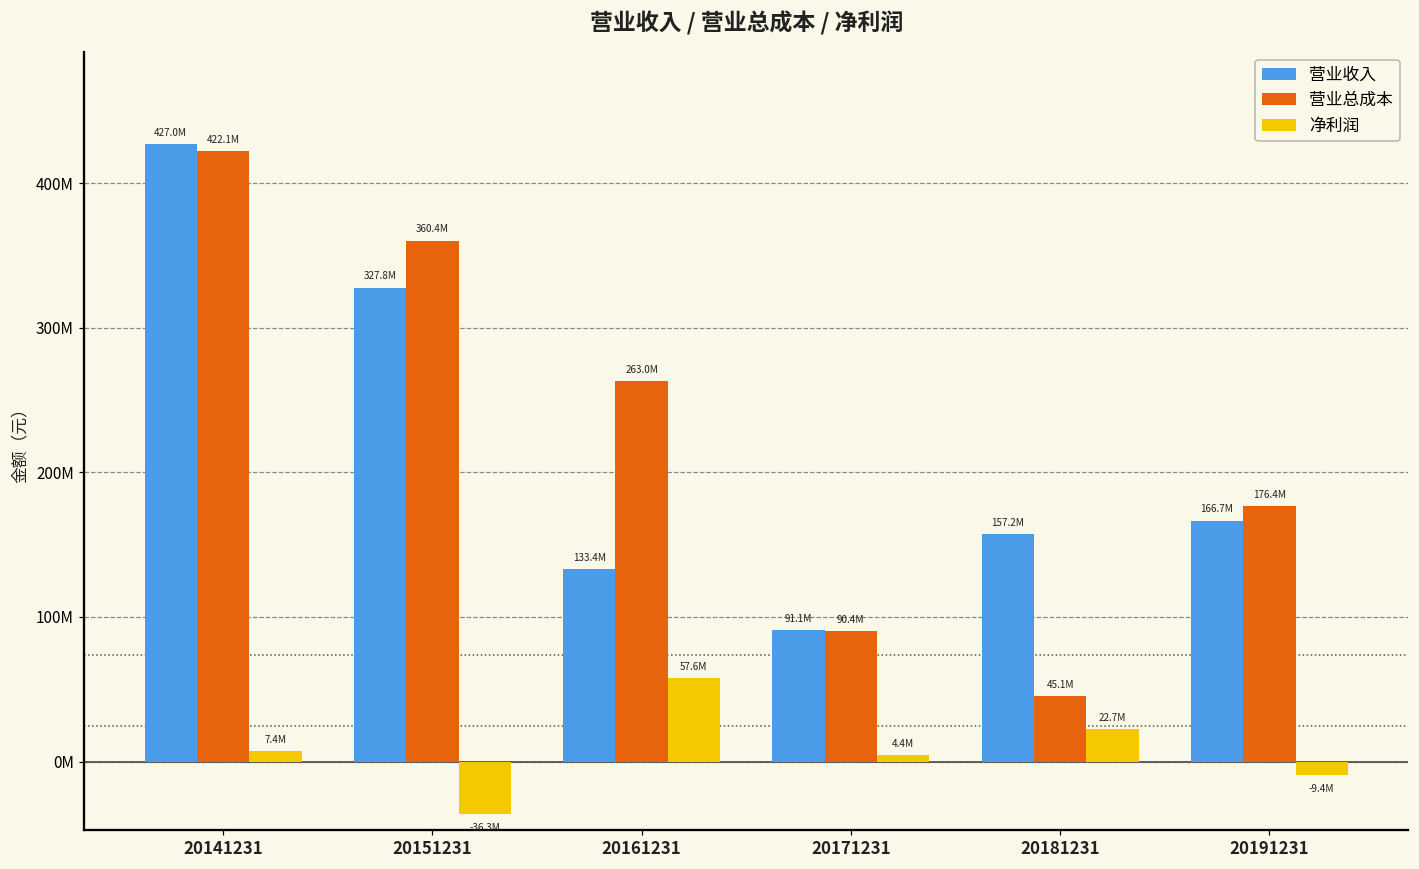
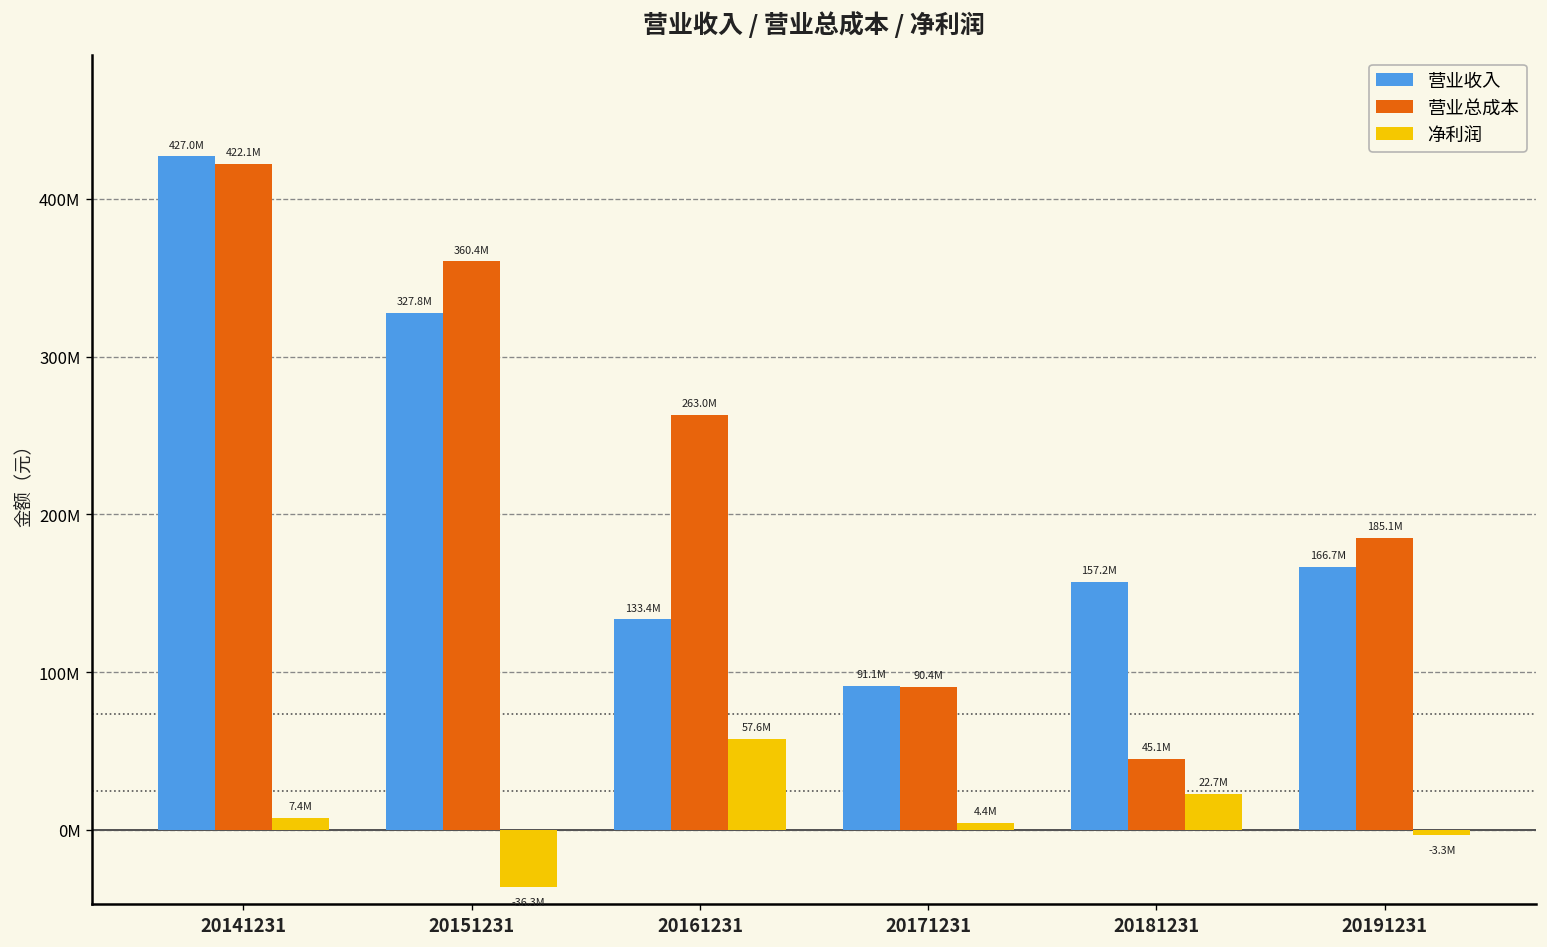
  {
    "营业收入": {
      "20141231": "427.0M",
      "20151231": "327.8M",
      "20161231": "133.4M",
      "20171231": "91.1M",
      "20181231": "157.2M",
      "20191231": "166.7M"
    },
    "营业总成本": {
      "20141231": "422.1M",
      "20151231": "360.4M",
      "20161231": "263.0M",
      "20171231": "90.4M",
      "20181231": "45.1M",
-     "20191231": "176.4M"
+     "20191231": "185.1M"
    },
    "净利润": {
      "20141231": "7.4M",
      "20151231": "-36.3M",
      "20161231": "57.6M",
      "20171231": "4.4M",
      "20181231": "22.7M",
-     "20191231": "-9.4M"
+     "20191231": "-3.3M"
    }
  }
